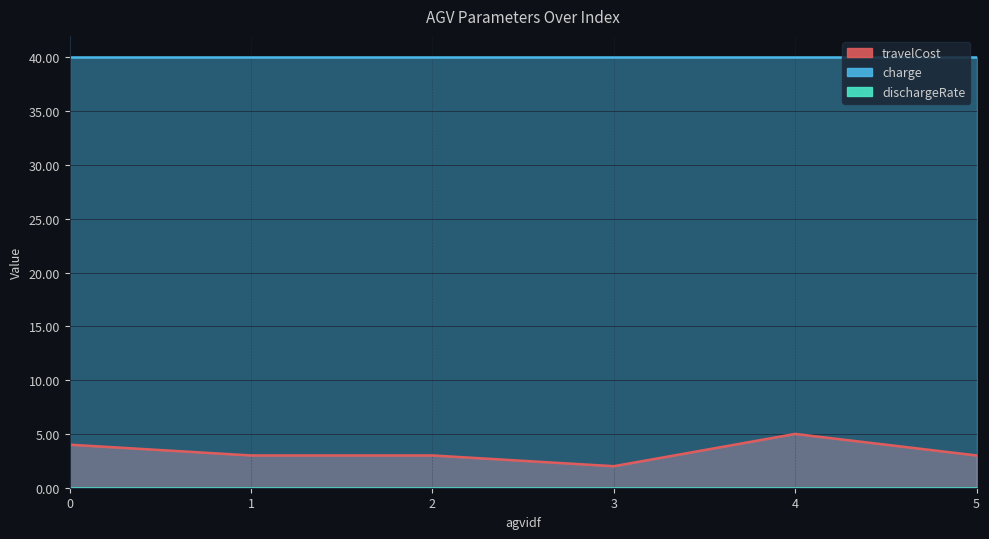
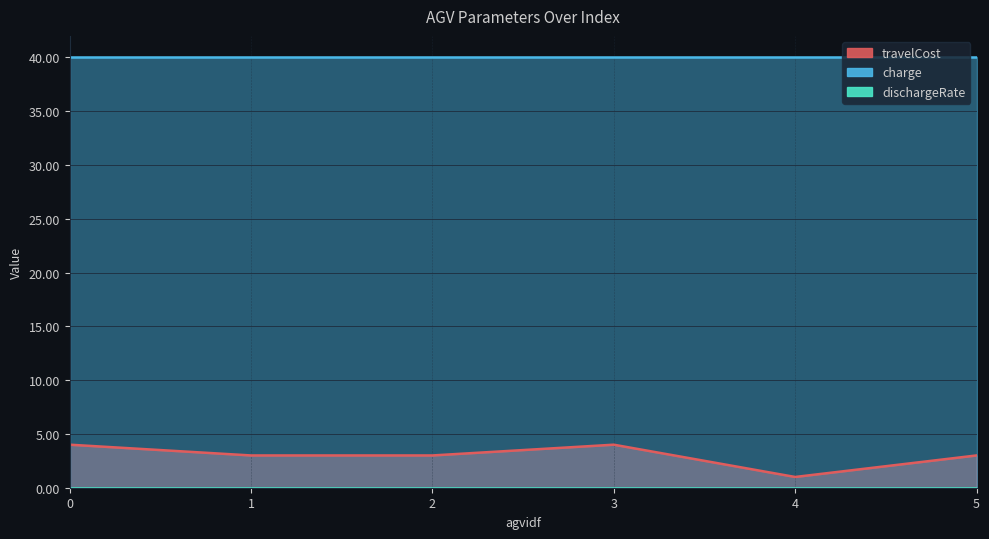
  {
    "travelCost": {
      "0": 4,
      "1": 3,
      "2": 3,
-     "3": 2,
-     "4": 5,
+     "3": 4,
+     "4": 1,
      "5": 3
    }
  }
